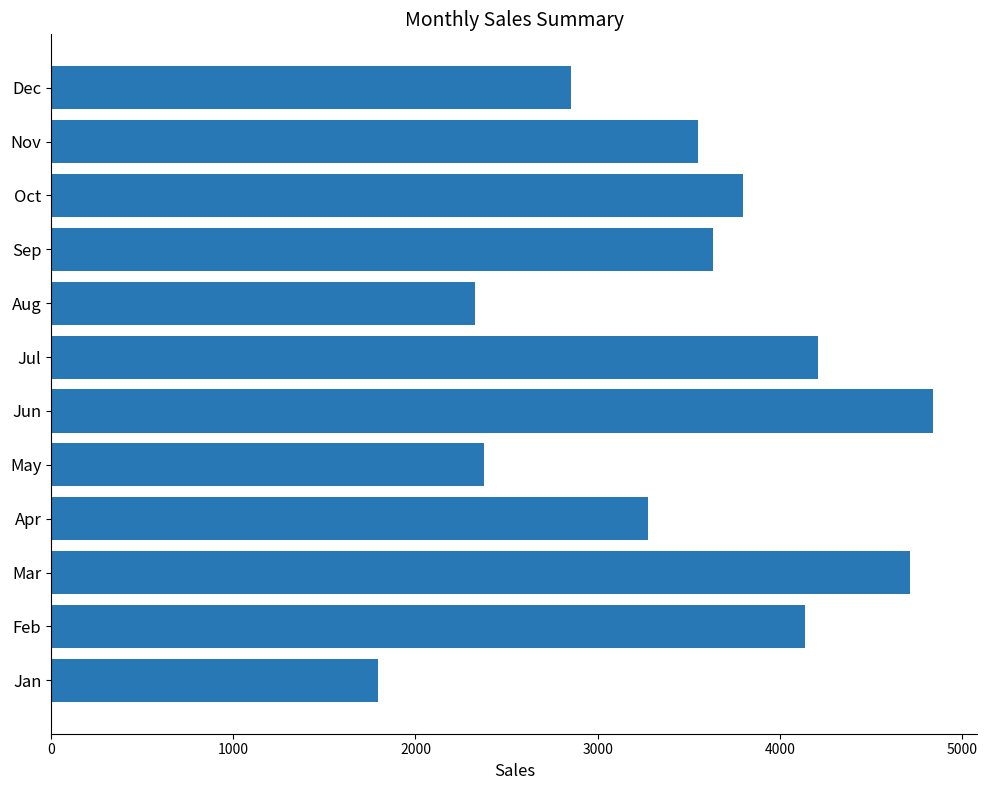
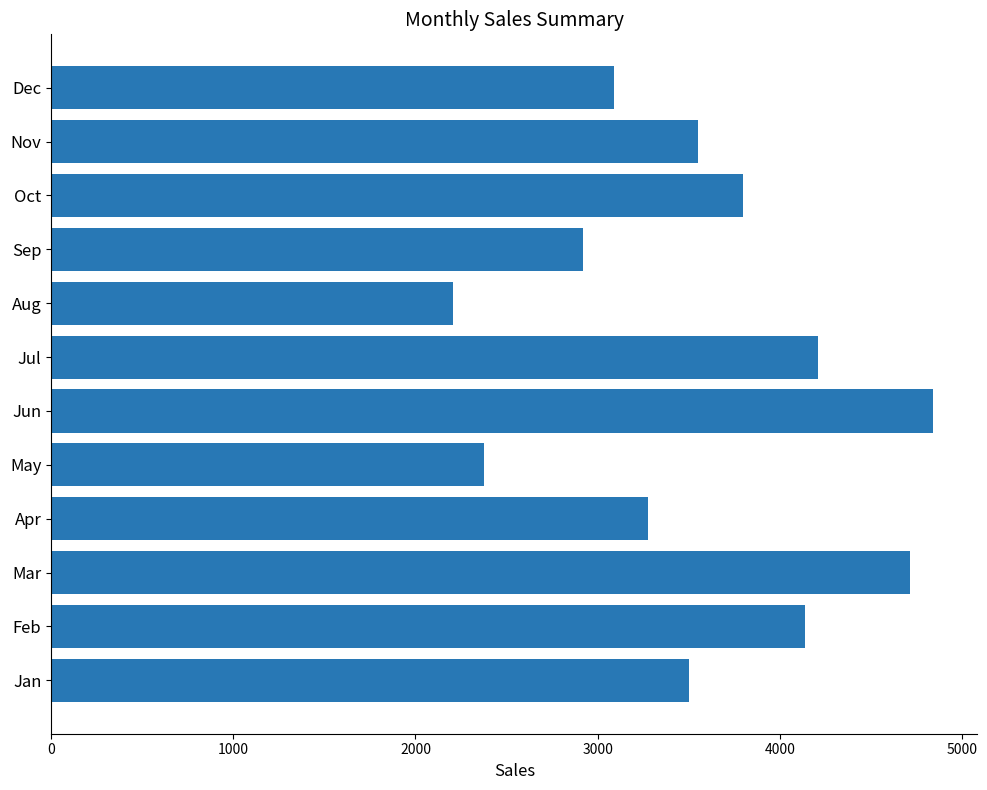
  {
-   "Dec": 2850,
+   "Dec": 3090,
    "Nov": 3550,
    "Oct": 3800,
-   "Sep": 3630,
-   "Aug": 2330,
+   "Sep": 2920,
+   "Aug": 2210,
    "Jul": 4210,
    "Jun": 4840,
    "May": 2380,
    "Apr": 3270,
    "Mar": 4720,
    "Feb": 4140,
-   "Jan": 1790
+   "Jan": 3500
  }
